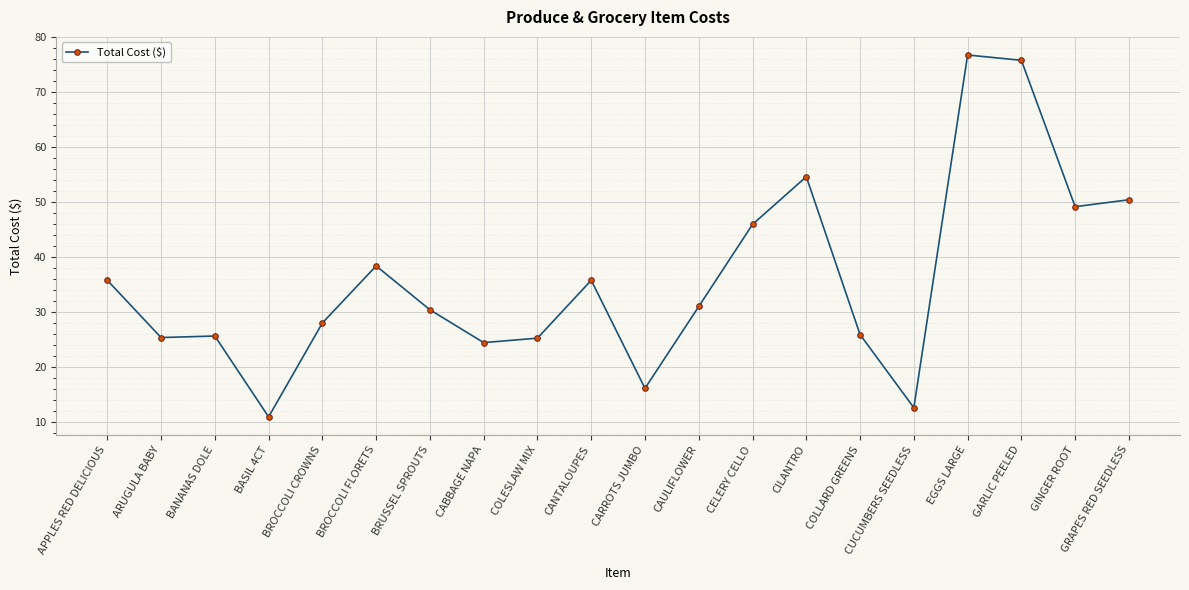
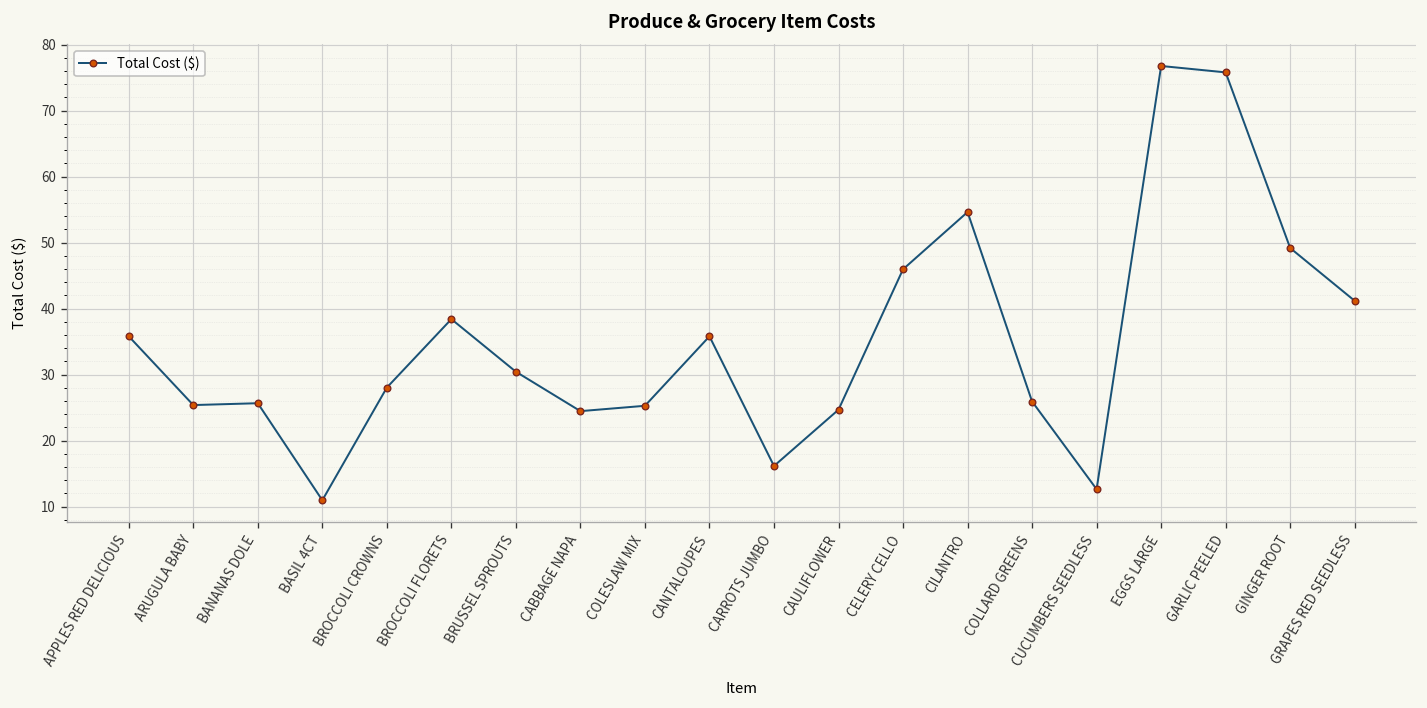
  {
    "APPLES RED DELICIOUS": 36,
    "ARUGULA BABY": 25,
    "BANANAS DOLE": 26,
    "BASIL 4CT": 11,
    "BROCCOLI CROWNS": 28,
    "BROCCOLI FLORETS": 38,
    "BRUSSEL SPROUTS": 30,
    "CABBAGE NAPA": 24,
    "COLESLAW MIX": 25,
    "CANTALOUPES": 36,
    "CARROTS JUMBO": 16,
-   "CAULIFLOWER": 31,
+   "CAULIFLOWER": 25,
    "CELERY CELLO": 46,
    "CILANTRO": 55,
    "COLLARD GREENS": 26,
    "CUCUMBERS SEEDLESS": 13,
    "EGGS LARGE": 77,
    "GARLIC PEELED": 76,
    "GINGER ROOT": 49,
-   "GRAPES RED SEEDLESS": 50
+   "GRAPES RED SEEDLESS": 41
  }
